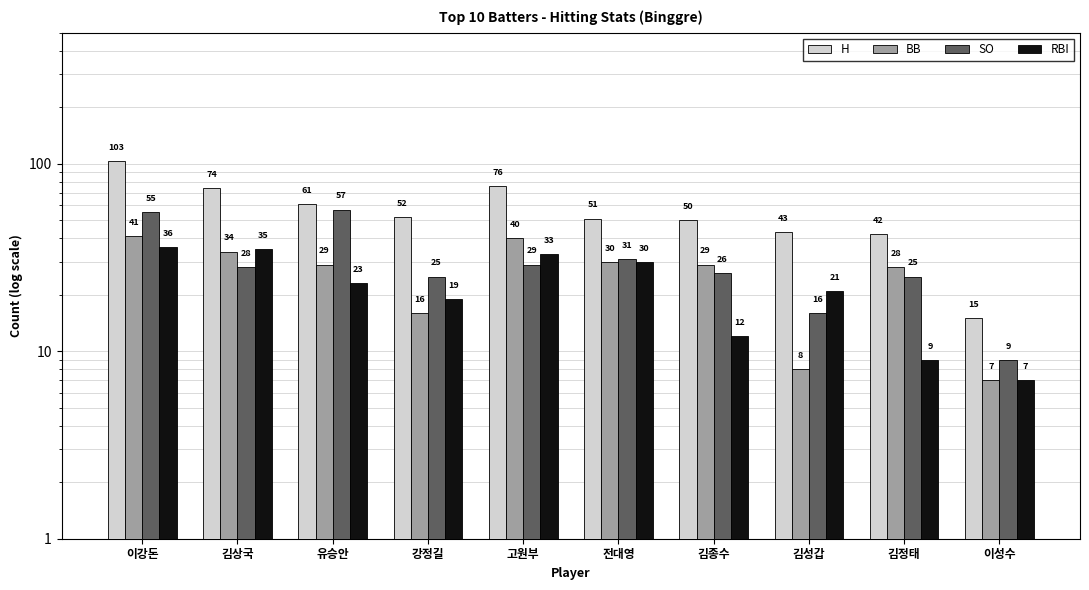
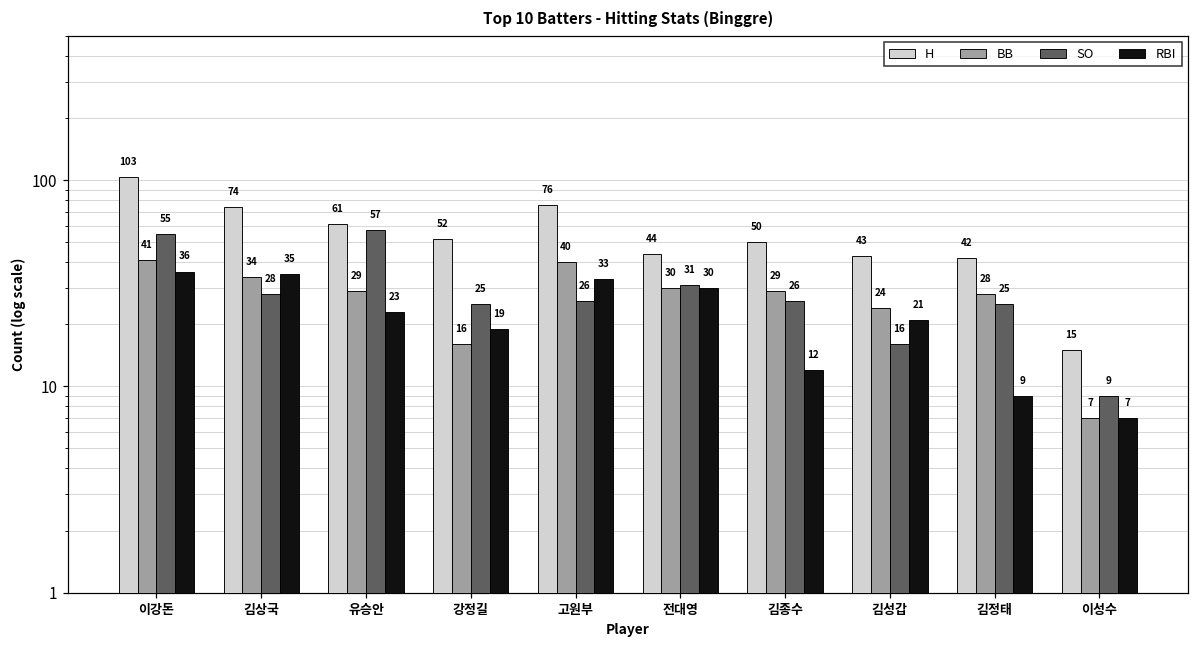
  {
    "H": {
      "이강돈": 103,
      "김상국": 74,
      "유승안": 61,
      "강정길": 52,
      "고원부": 76,
-     "전대영": 51,
+     "전대영": 44,
      "김종수": 50,
      "김성갑": 43,
      "김정태": 42,
      "이성수": 15
    },
    "BB": {
      "이강돈": 41,
      "김상국": 34,
      "유승안": 29,
      "강정길": 16,
      "고원부": 40,
      "전대영": 30,
      "김종수": 29,
-     "김성갑": 8,
+     "김성갑": 24,
      "김정태": 28,
      "이성수": 7
    },
    "SO": {
      "이강돈": 55,
      "김상국": 28,
      "유승안": 57,
      "강정길": 25,
-     "고원부": 29,
+     "고원부": 26,
      "전대영": 31,
      "김종수": 26,
      "김성갑": 16,
      "김정태": 25,
      "이성수": 9
    },
    "RBI": {
      "이강돈": 36,
      "김상국": 35,
      "유승안": 23,
      "강정길": 19,
      "고원부": 33,
      "전대영": 30,
      "김종수": 12,
      "김성갑": 21,
      "김정태": 9,
      "이성수": 7
    }
  }
